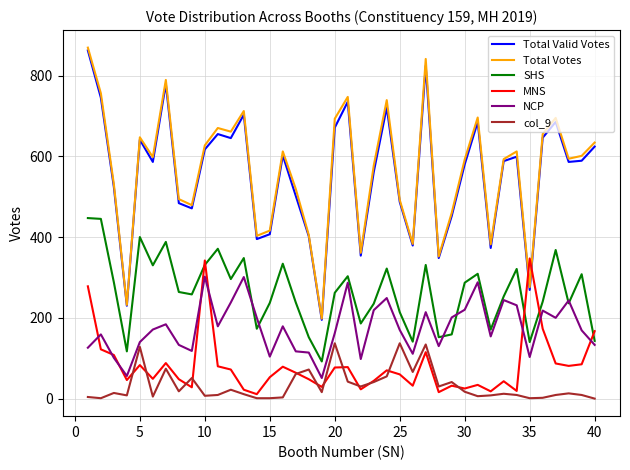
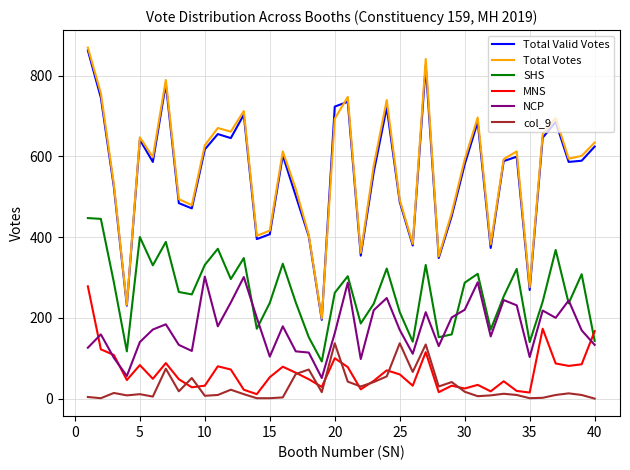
  {
    "Total Valid Votes": {
      "10": 620,
      "15": 410,
-     "20": 670,
+     "20": 720,
      "30": 580,
      "35": 270,
      "40": 620
    },
    "Total Votes": {
      "10": 630,
      "15": 420,
      "20": 690,
      "30": 590,
      "35": 280,
      "40": 630
    },
    "SHS": {
      "5": 400,
      "10": 330,
      "15": 240,
      "20": 260,
      "25": 210,
      "30": 290,
      "35": 140,
      "40": 140
    },
    "MNS": {
      "5": 80,
-     "10": 340,
+     "10": 30,
      "15": 50,
-     "20": 80,
+     "20": 100,
      "25": 60,
      "30": 30,
-     "35": 350,
+     "35": 20,
      "40": 170
    },
    "NCP": {
      "5": 140,
      "10": 300,
      "15": 100,
      "20": 160,
      "25": 170,
      "30": 220,
      "35": 100,
      "40": 130
    },
    "col_9": {
-     "5": 130,
+     "5": 10,
      "10": 10,
      "15": 0,
      "20": 140,
      "25": 140,
      "30": 20,
      "35": 0,
      "40": 0
    }
  }
